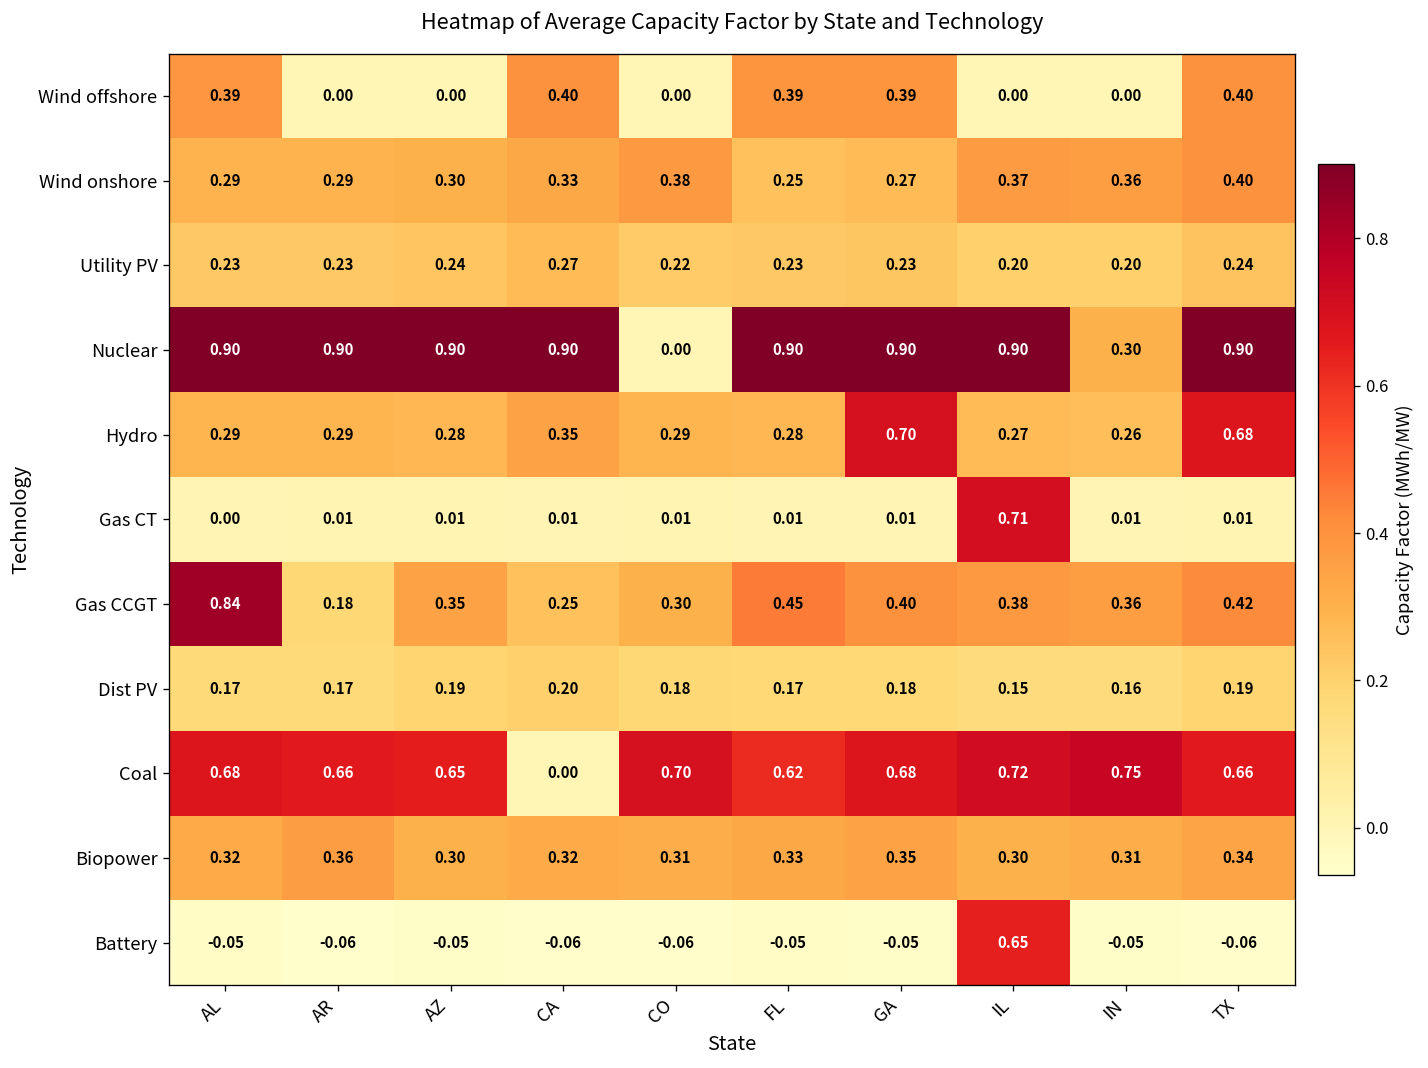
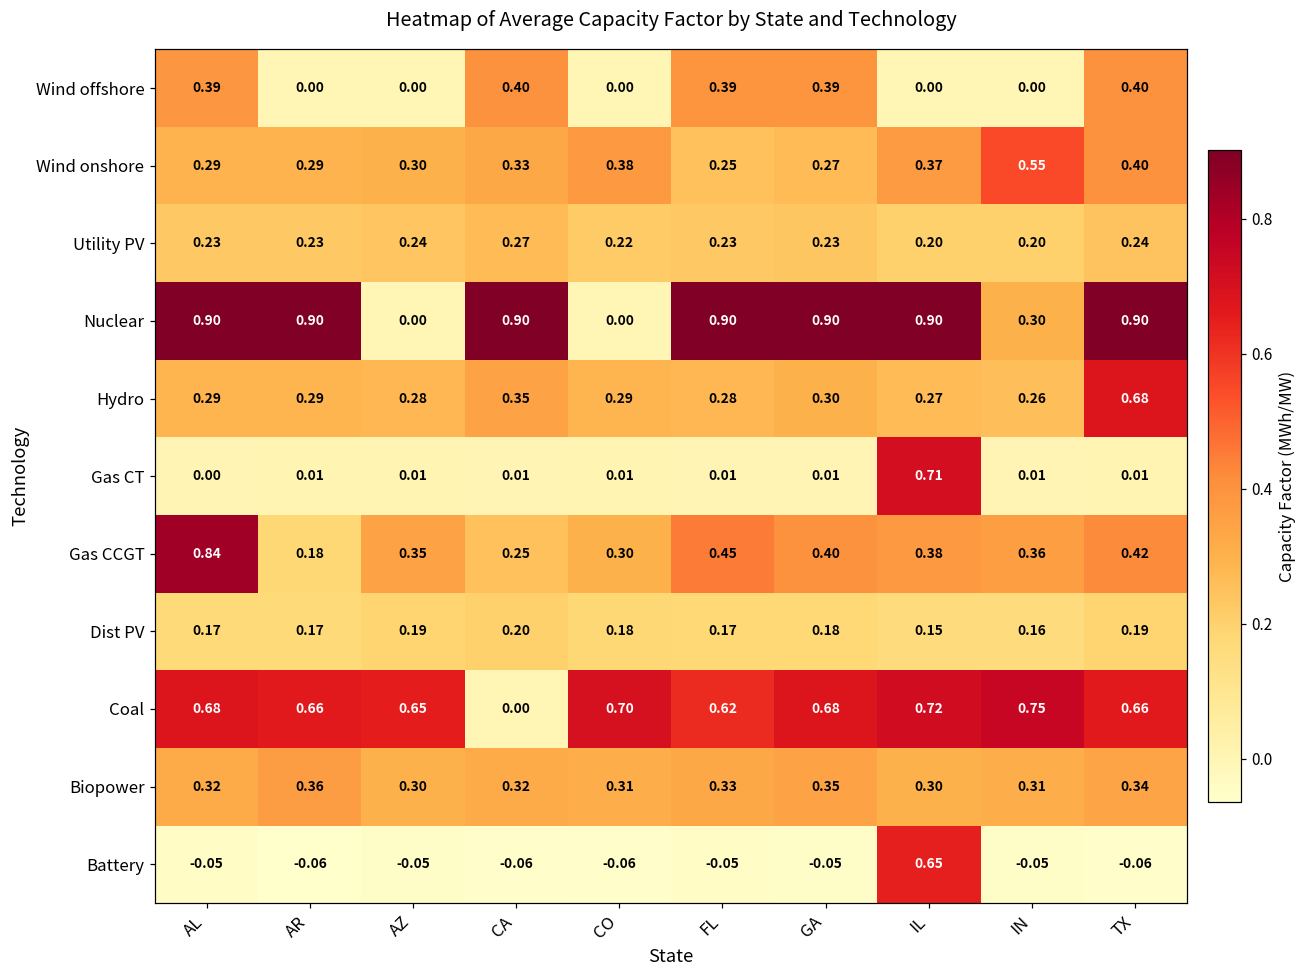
  {
    "Wind offshore": {
      "AL": 0.39,
      "AR": 0.00,
      "AZ": 0.00,
      "CA": 0.40,
      "CO": 0.00,
      "FL": 0.39,
      "GA": 0.39,
      "IL": 0.00,
      "IN": 0.00,
      "TX": 0.40
    },
    "Wind onshore": {
      "AL": 0.29,
      "AR": 0.29,
      "AZ": 0.30,
      "CA": 0.33,
      "CO": 0.38,
      "FL": 0.25,
      "GA": 0.27,
      "IL": 0.37,
-     "IN": 0.36,
+     "IN": 0.55,
      "TX": 0.40
    },
    "Utility PV": {
      "AL": 0.23,
      "AR": 0.23,
      "AZ": 0.24,
      "CA": 0.27,
      "CO": 0.22,
      "FL": 0.23,
      "GA": 0.23,
      "IL": 0.20,
      "IN": 0.20,
      "TX": 0.24
    },
    "Nuclear": {
      "AL": 0.90,
      "AR": 0.90,
-     "AZ": 0.90,
+     "AZ": 0.00,
      "CA": 0.90,
      "CO": 0.00,
      "FL": 0.90,
      "GA": 0.90,
      "IL": 0.90,
      "IN": 0.30,
      "TX": 0.90
    },
    "Hydro": {
      "AL": 0.29,
      "AR": 0.29,
      "AZ": 0.28,
      "CA": 0.35,
      "CO": 0.29,
      "FL": 0.28,
-     "GA": 0.70,
+     "GA": 0.30,
      "IL": 0.27,
      "IN": 0.26,
      "TX": 0.68
    },
    "Gas CT": {
      "AL": 0.00,
      "AR": 0.01,
      "AZ": 0.01,
      "CA": 0.01,
      "CO": 0.01,
      "FL": 0.01,
      "GA": 0.01,
      "IL": 0.71,
      "IN": 0.01,
      "TX": 0.01
    },
    "Gas CCGT": {
      "AL": 0.84,
      "AR": 0.18,
      "AZ": 0.35,
      "CA": 0.25,
      "CO": 0.30,
      "FL": 0.45,
      "GA": 0.40,
      "IL": 0.38,
      "IN": 0.36,
      "TX": 0.42
    },
    "Dist PV": {
      "AL": 0.17,
      "AR": 0.17,
      "AZ": 0.19,
      "CA": 0.20,
      "CO": 0.18,
      "FL": 0.17,
      "GA": 0.18,
      "IL": 0.15,
      "IN": 0.16,
      "TX": 0.19
    },
    "Coal": {
      "AL": 0.68,
      "AR": 0.66,
      "AZ": 0.65,
      "CA": 0.00,
      "CO": 0.70,
      "FL": 0.62,
      "GA": 0.68,
      "IL": 0.72,
      "IN": 0.75,
      "TX": 0.66
    },
    "Biopower": {
      "AL": 0.32,
      "AR": 0.36,
      "AZ": 0.30,
      "CA": 0.32,
      "CO": 0.31,
      "FL": 0.33,
      "GA": 0.35,
      "IL": 0.30,
      "IN": 0.31,
      "TX": 0.34
    },
    "Battery": {
      "AL": -0.05,
      "AR": -0.06,
      "AZ": -0.05,
      "CA": -0.06,
      "CO": -0.06,
      "FL": -0.05,
      "GA": -0.05,
      "IL": 0.65,
      "IN": -0.05,
      "TX": -0.06
    }
  }
